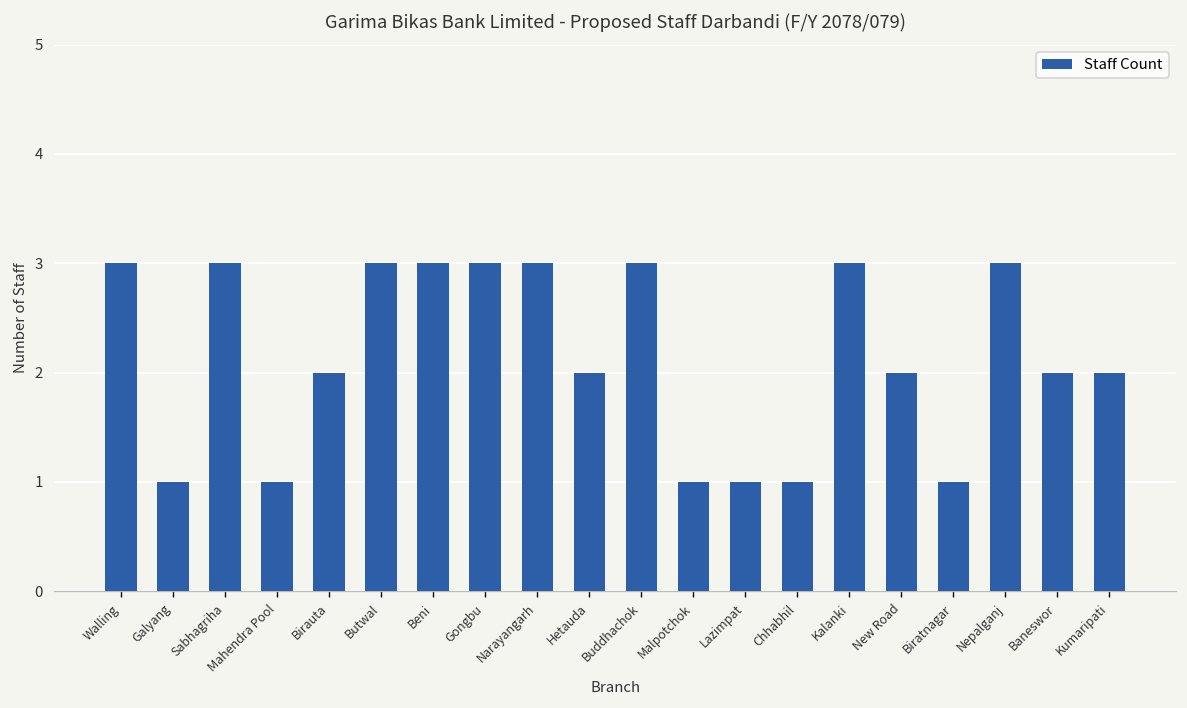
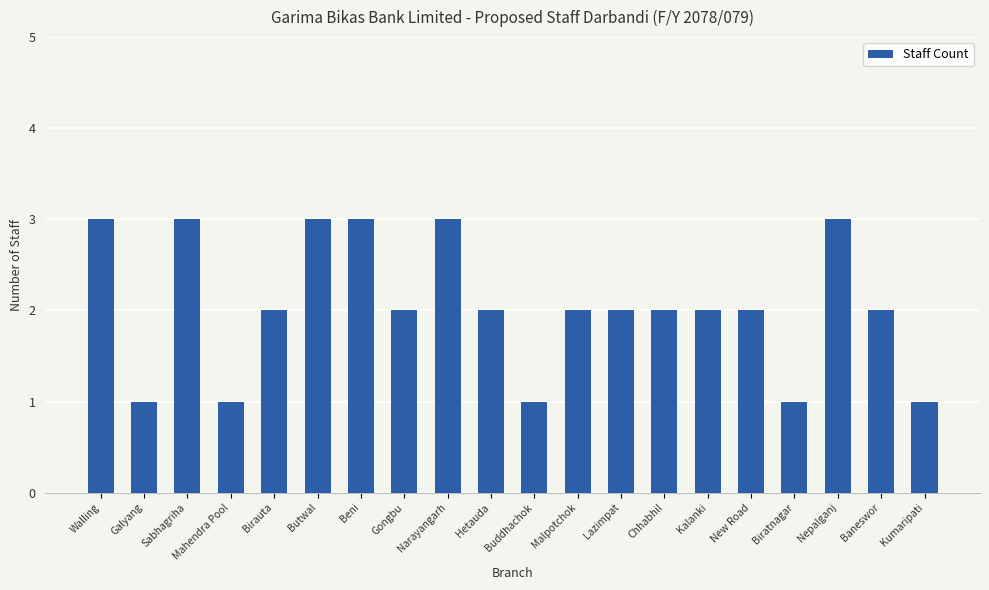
  {
    "Walling": 3,
    "Galyang": 1,
    "Sabhagriha": 3,
    "Mahendra Pool": 1,
    "Birauta": 2,
    "Butwal": 3,
    "Beni": 3,
-   "Gongbu": 3,
+   "Gongbu": 2,
    "Narayangarh": 3,
    "Hetauda": 2,
-   "Buddhachok": 3,
-   "Malpotchok": 1,
-   "Lazimpat": 1,
-   "Chhabhil": 1,
-   "Kalanki": 3,
+   "Buddhachok": 1,
+   "Malpotchok": 2,
+   "Lazimpat": 2,
+   "Chhabhil": 2,
+   "Kalanki": 2,
    "New Road": 2,
    "Biratnagar": 1,
    "Nepalganj": 3,
    "Baneswor": 2,
-   "Kumaripati": 2
+   "Kumaripati": 1
  }
